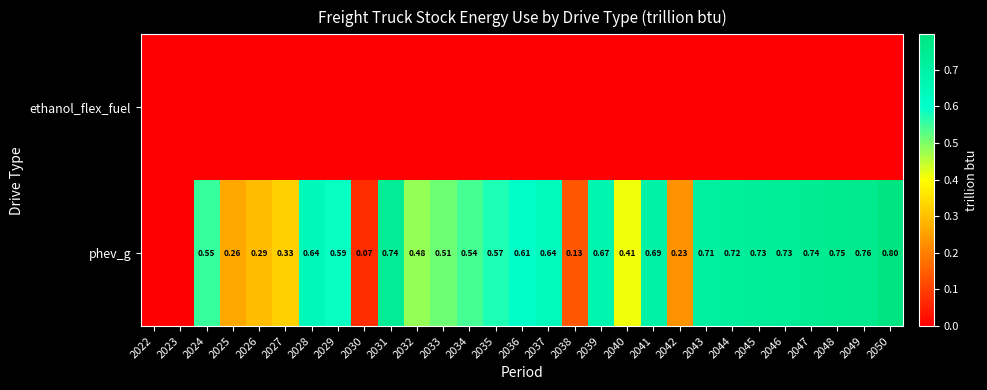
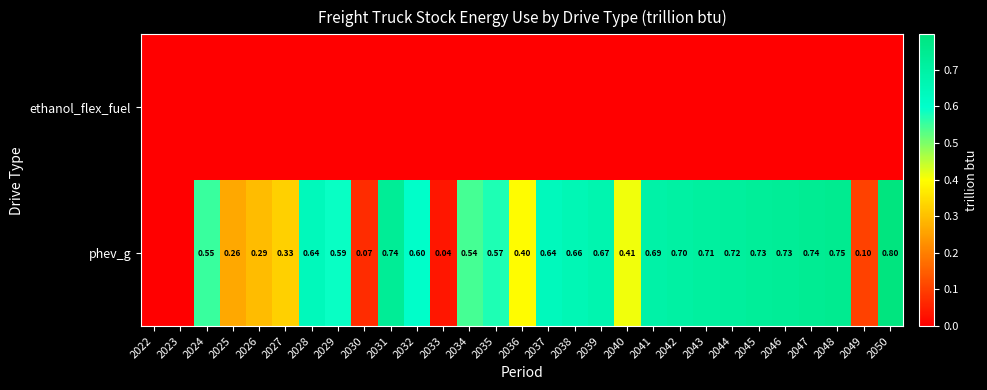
  {
    "phev_g": {
      "2024": 0.55,
      "2025": 0.26,
      "2026": 0.29,
      "2027": 0.33,
      "2028": 0.64,
      "2029": 0.59,
      "2030": 0.07,
      "2031": 0.74,
-     "2032": 0.48,
-     "2033": 0.51,
+     "2032": 0.60,
+     "2033": 0.04,
      "2034": 0.54,
      "2035": 0.57,
-     "2036": 0.61,
+     "2036": 0.40,
      "2037": 0.64,
-     "2038": 0.13,
+     "2038": 0.66,
      "2039": 0.67,
      "2040": 0.41,
      "2041": 0.69,
-     "2042": 0.23,
+     "2042": 0.70,
      "2043": 0.71,
      "2044": 0.72,
      "2045": 0.73,
      "2046": 0.73,
      "2047": 0.74,
      "2048": 0.75,
-     "2049": 0.76,
+     "2049": 0.10,
      "2050": 0.80
    }
  }
